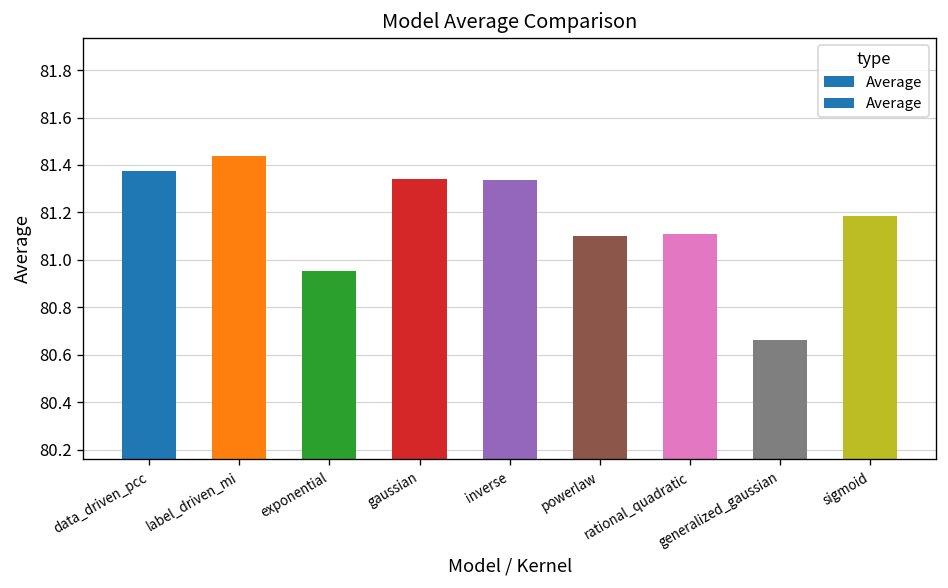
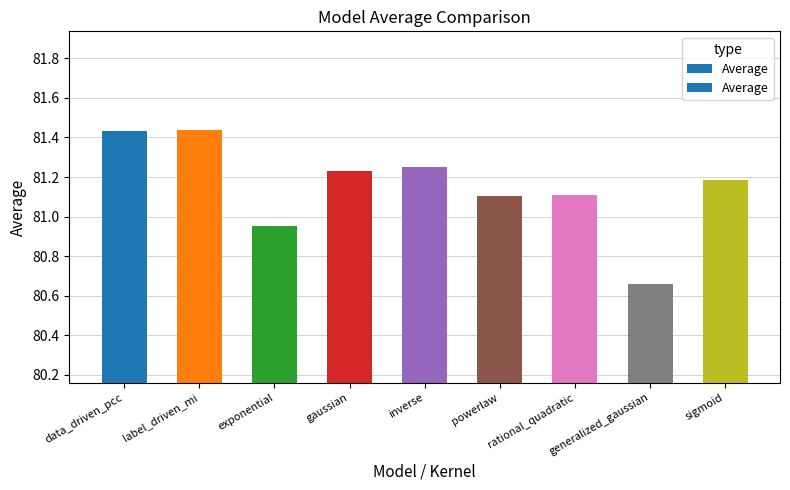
  {
-   "data_driven_pcc": 81.37,
+   "data_driven_pcc": 81.43,
    "label_driven_mi": 81.44,
    "exponential": 80.95,
-   "gaussian": 81.34,
-   "inverse": 81.34,
+   "gaussian": 81.23,
+   "inverse": 81.25,
    "powerlaw": 81.10,
    "rational_quadratic": 81.11,
    "generalized_gaussian": 80.66,
    "sigmoid": 81.18
  }
